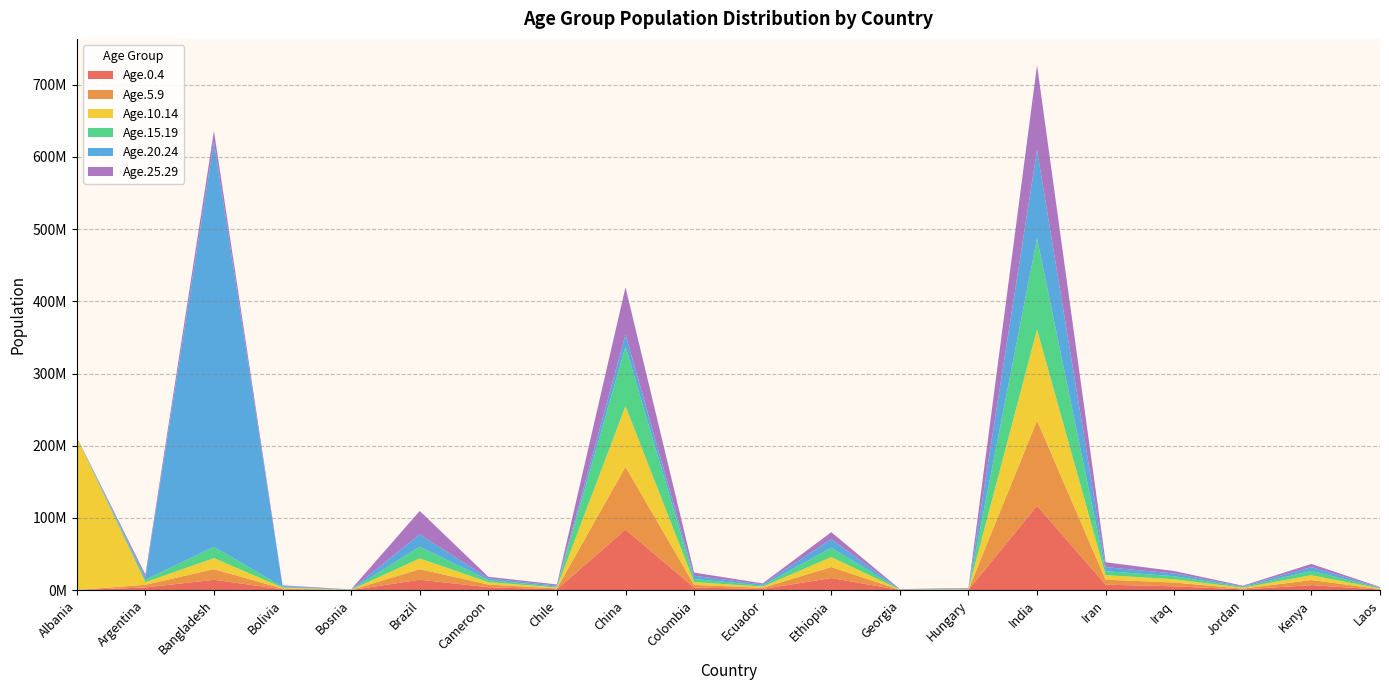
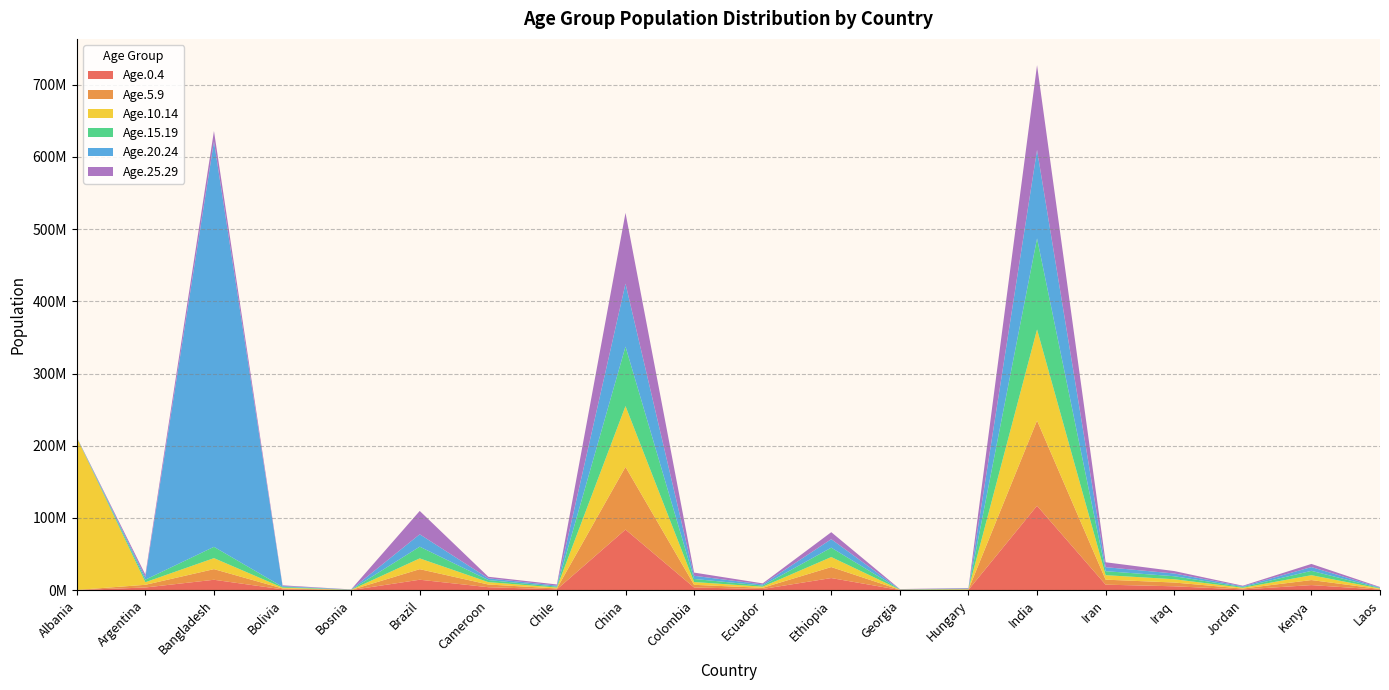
  {
    "Age.10.14": {
      "Argentina": 0,
      "Bangladesh": 20000000,
      "Brazil": 10000000,
      "China": 80000000,
      "Colombia": 0,
      "Ethiopia": 10000000,
      "India": 130000000,
      "Iran": 10000000,
      "Iraq": 0,
      "Kenya": 10000000
    },
    "Age.15.19": {
      "Bangladesh": 20000000,
      "Brazil": 20000000,
      "China": 80000000,
      "Colombia": 0,
      "Ethiopia": 10000000,
      "India": 130000000,
      "Iran": 10000000,
      "Iraq": 0,
      "Kenya": 10000000
    },
    "Age.20.24": {
      "Bangladesh": 560000000,
      "Brazil": 20000000,
-     "China": 20000000,
+     "China": 90000000,
      "Colombia": 0,
      "Ethiopia": 10000000,
      "India": 120000000,
      "Iran": 10000000,
      "Kenya": 10000000
    },
    "Age.25.29": {
      "Bangladesh": 10000000,
      "Brazil": 30000000,
-     "China": 70000000,
+     "China": 100000000,
      "Colombia": 0,
      "Ethiopia": 10000000,
      "India": 120000000,
      "Iran": 10000000,
      "Kenya": 0
    }
  }
